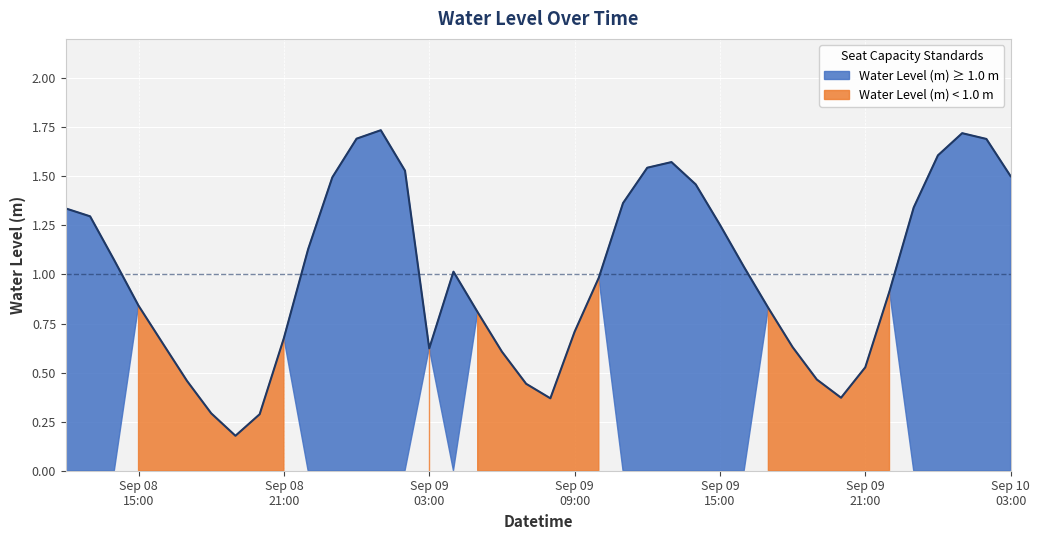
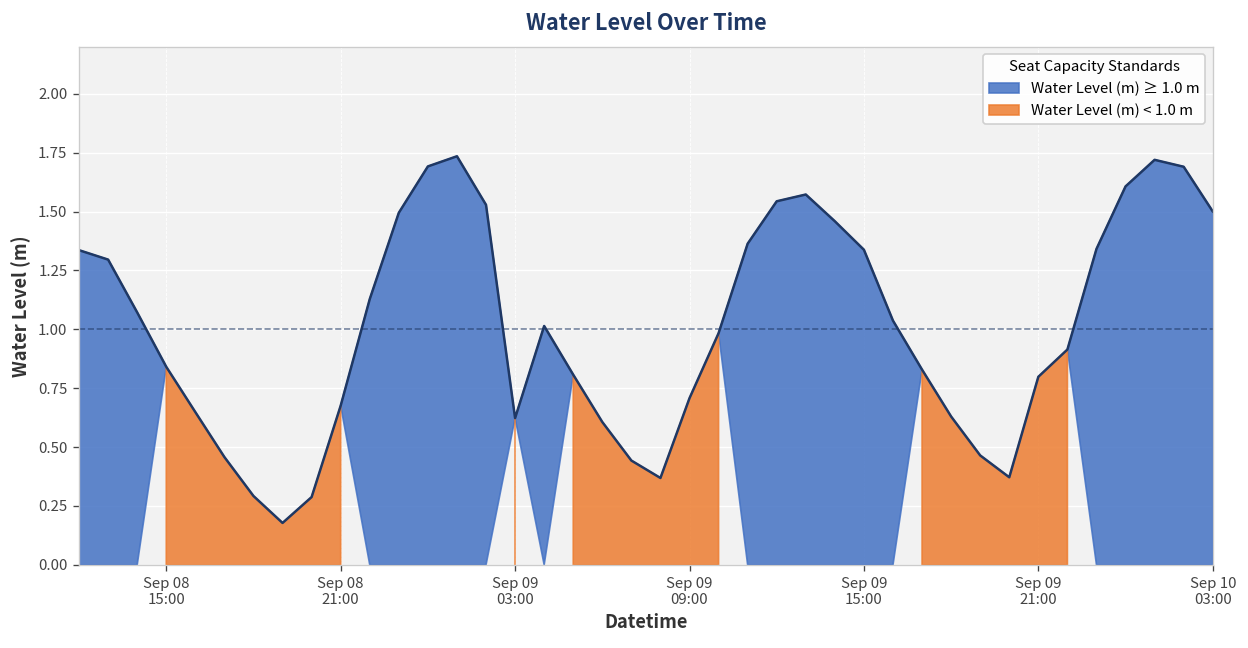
  {
    "Sep 08 15:00": 0.84,
    "Sep 08 21:00": 0.68,
    "Sep 09 03:00": 0.62,
    "Sep 09 09:00": 0.71,
-   "Sep 09 15:00": 1.25,
-   "Sep 09 21:00": 0.53,
+   "Sep 09 15:00": 1.34,
+   "Sep 09 21:00": 0.80,
    "Sep 10 03:00": 1.50
  }
